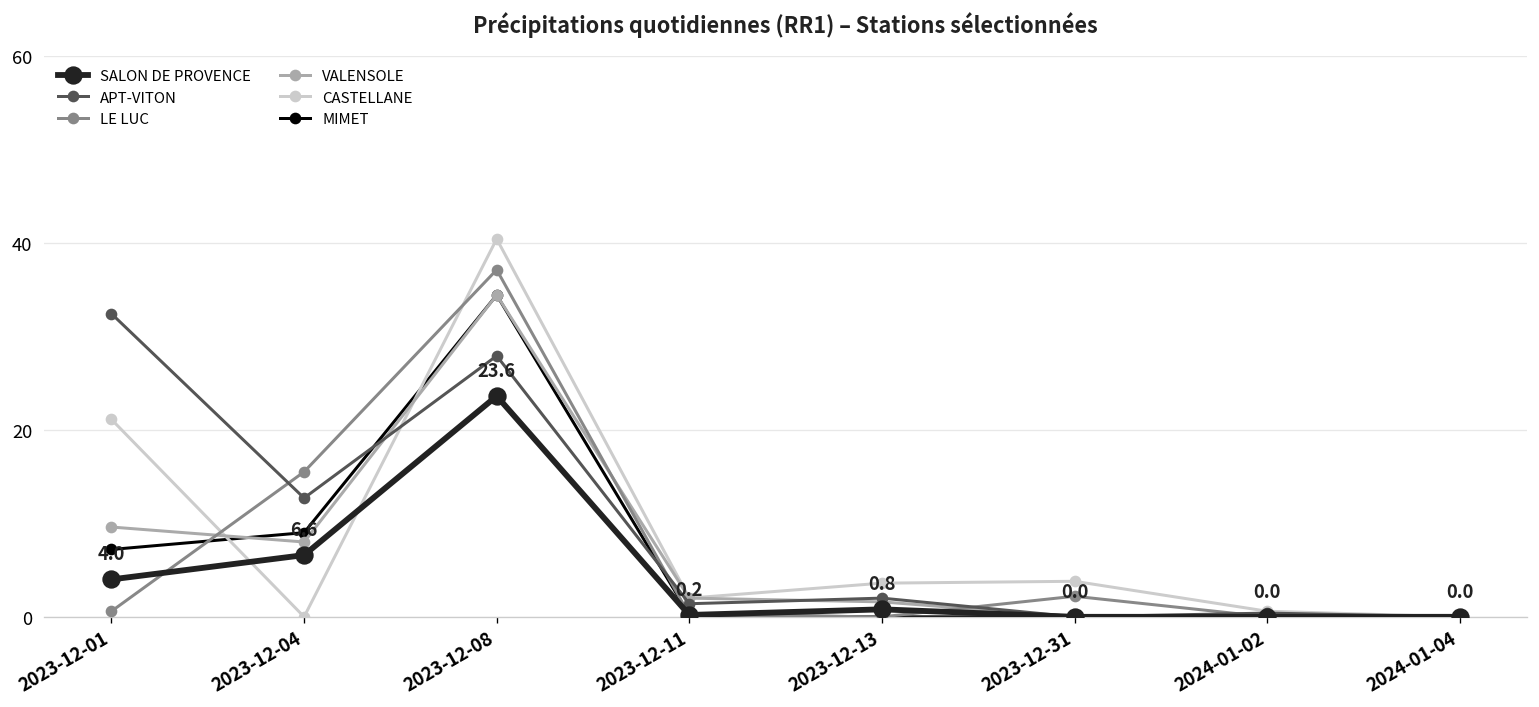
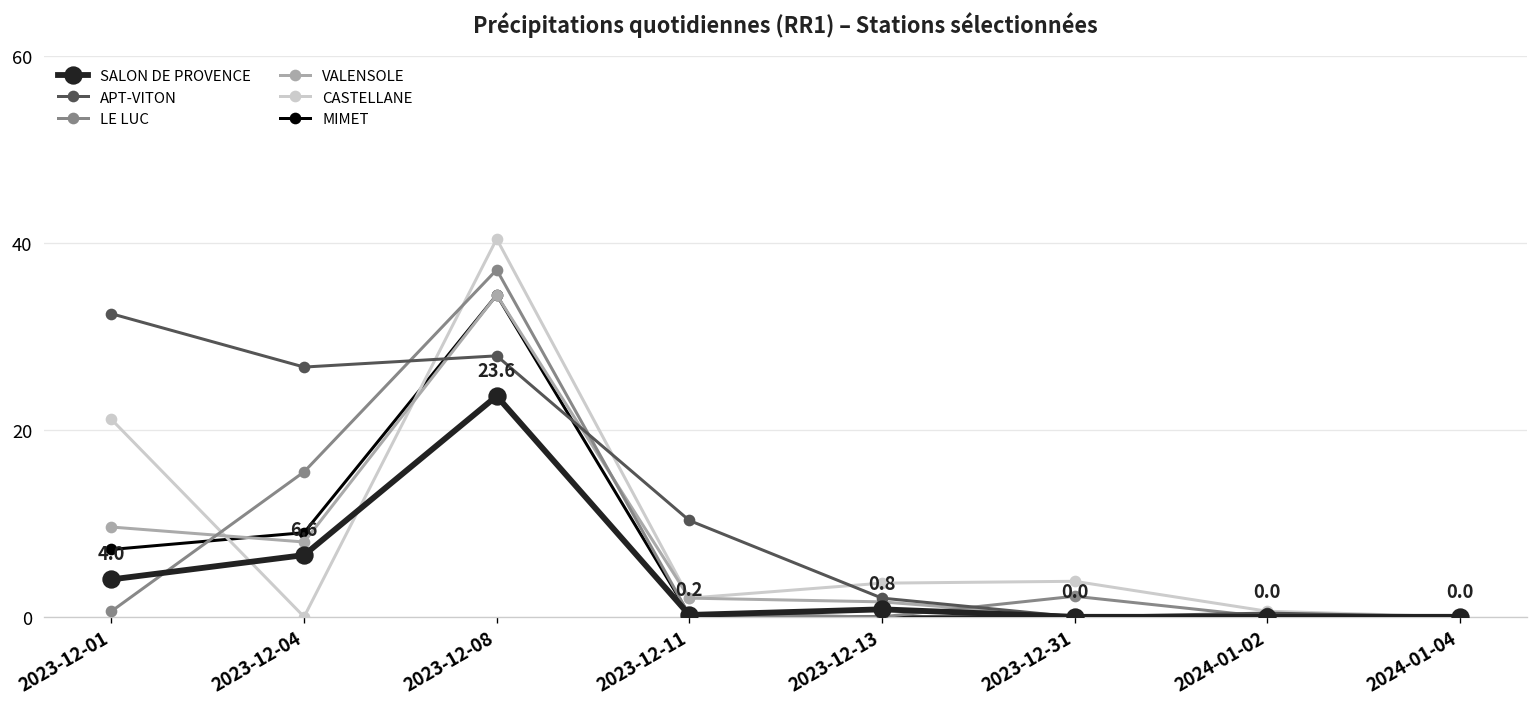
  {
    "APT-VITON": {
      "2023-12-01": 32,
-     "2023-12-04": 13,
-     "2023-12-11": 1,
+     "2023-12-04": 27,
+     "2023-12-11": 10,
      "2023-12-13": 2
    }
  }
